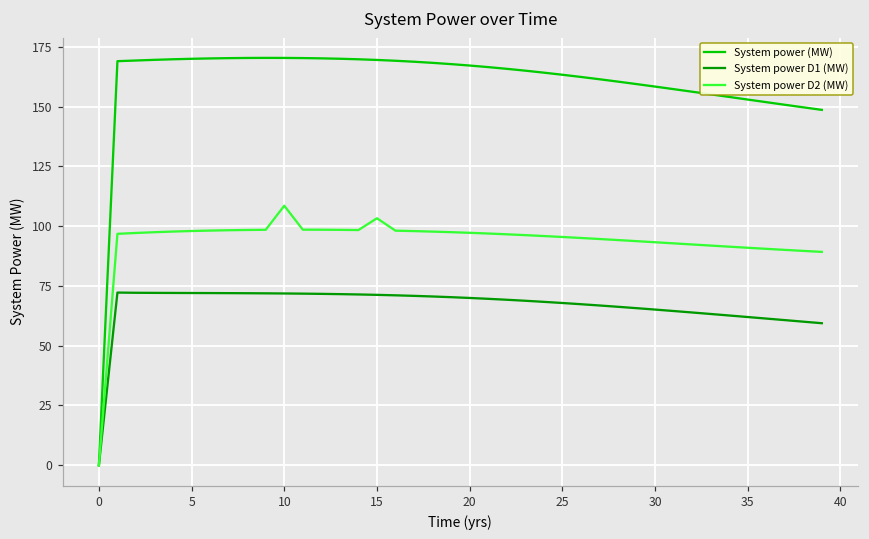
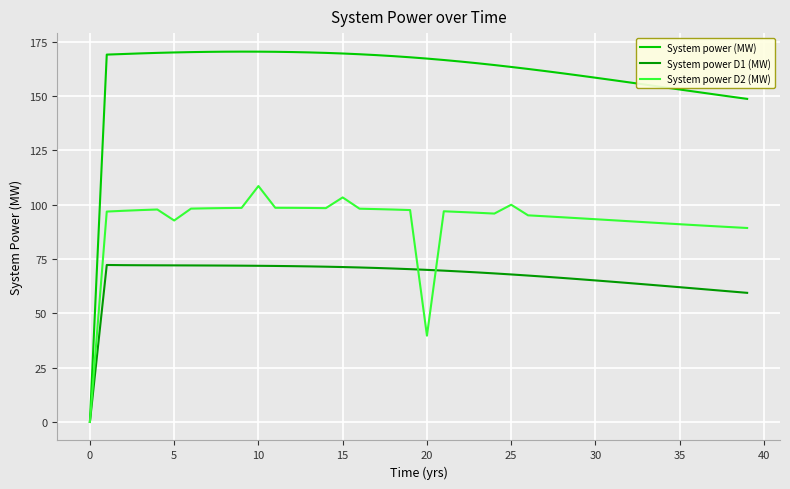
  {
    "System power D2 (MW)": {
-     "5": 98,
+     "5": 93,
      "10": 109,
      "15": 103,
-     "20": 97,
-     "25": 95,
+     "20": 40,
+     "25": 100,
      "30": 93,
      "35": 91
    }
  }
